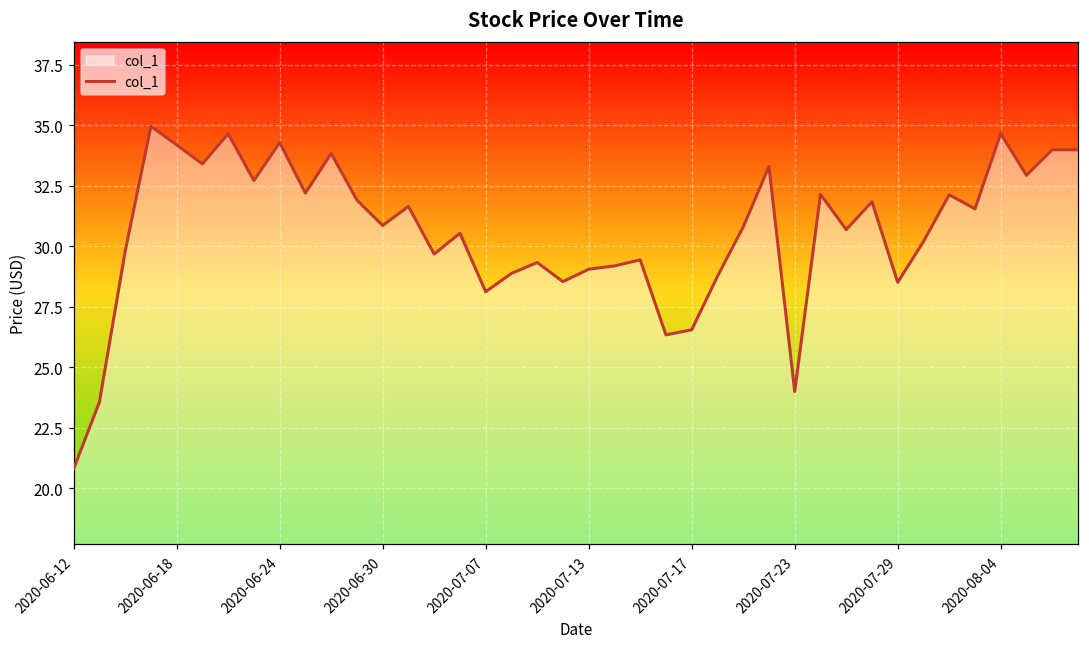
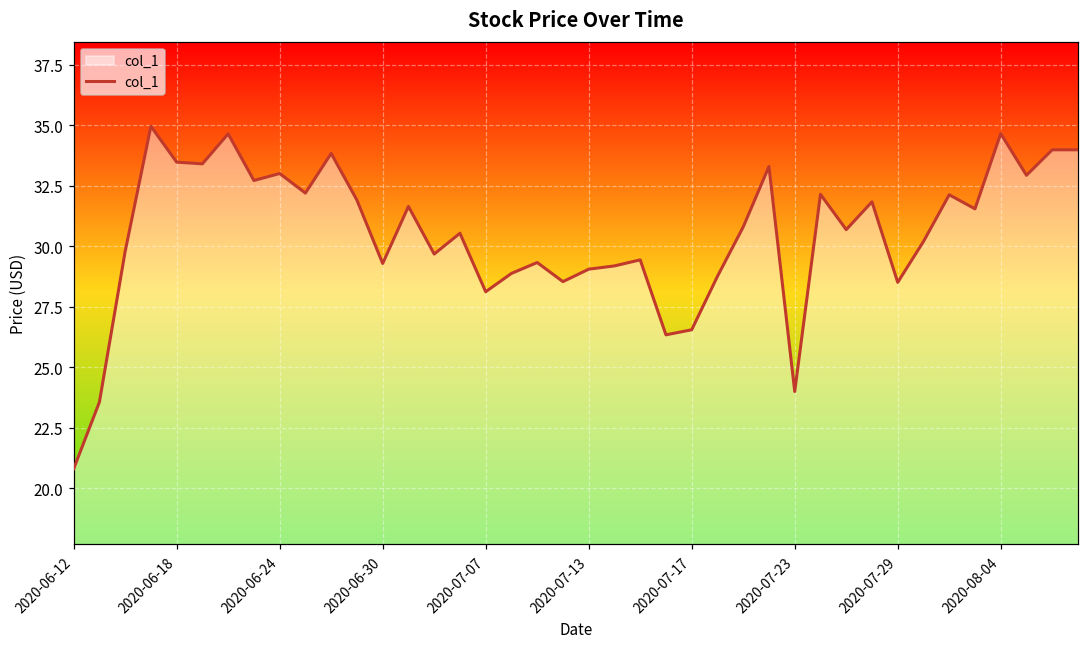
  {
    "2020-06-12": 20.8,
-   "2020-06-18": 34.2,
-   "2020-06-24": 34.3,
-   "2020-06-30": 30.9,
+   "2020-06-18": 33.5,
+   "2020-06-24": 33.0,
+   "2020-06-30": 29.3,
    "2020-07-07": 28.1,
    "2020-07-13": 29.1,
    "2020-07-17": 26.5,
    "2020-07-23": 24.0,
    "2020-07-29": 28.5,
    "2020-08-04": 34.7
  }
